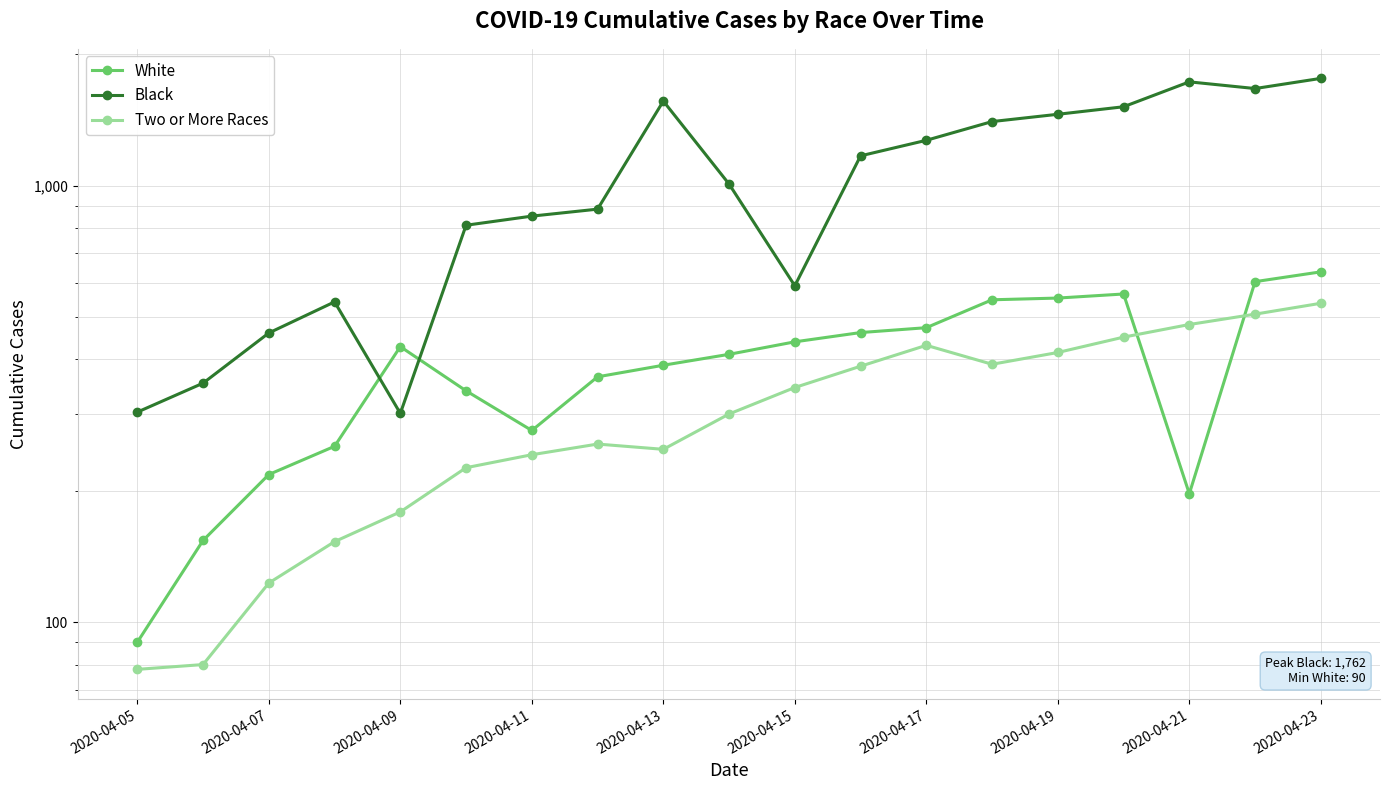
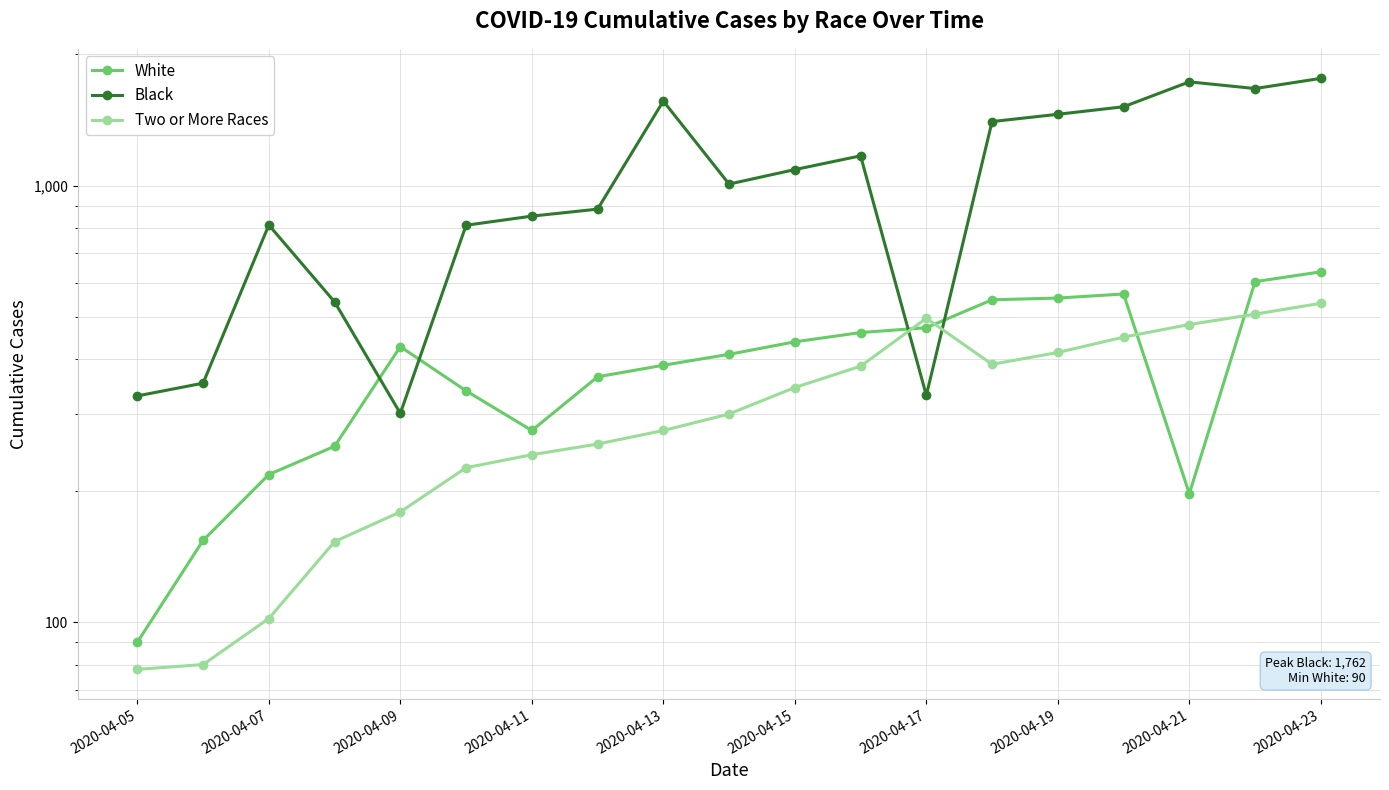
  {
    "White": {
      "2020-04-05": "90",
      "2020-04-07": "220",
      "2020-04-09": "430",
      "2020-04-11": "280",
      "2020-04-13": "390",
      "2020-04-15": "440",
      "2020-04-17": "470",
      "2020-04-19": "550",
      "2020-04-21": "200",
      "2020-04-23": "640"
    },
    "Black": {
-     "2020-04-05": "300",
-     "2020-04-07": "460",
+     "2020-04-05": "330",
+     "2020-04-07": "810",
      "2020-04-09": "300",
      "2020-04-11": "850",
      "2020-04-13": "1,560",
-     "2020-04-15": "590",
-     "2020-04-17": "1,270",
+     "2020-04-15": "1,090",
+     "2020-04-17": "330",
      "2020-04-19": "1,460",
      "2020-04-21": "1,730",
      "2020-04-23": "1,760"
    },
    "Two or More Races": {
      "2020-04-05": "78",
-     "2020-04-07": "123",
+     "2020-04-07": "102",
      "2020-04-09": "179",
      "2020-04-11": "240",
-     "2020-04-13": "250",
+     "2020-04-13": "280",
      "2020-04-15": "350",
-     "2020-04-17": "430",
+     "2020-04-17": "500",
      "2020-04-19": "420",
      "2020-04-21": "480",
      "2020-04-23": "540"
    }
  }
